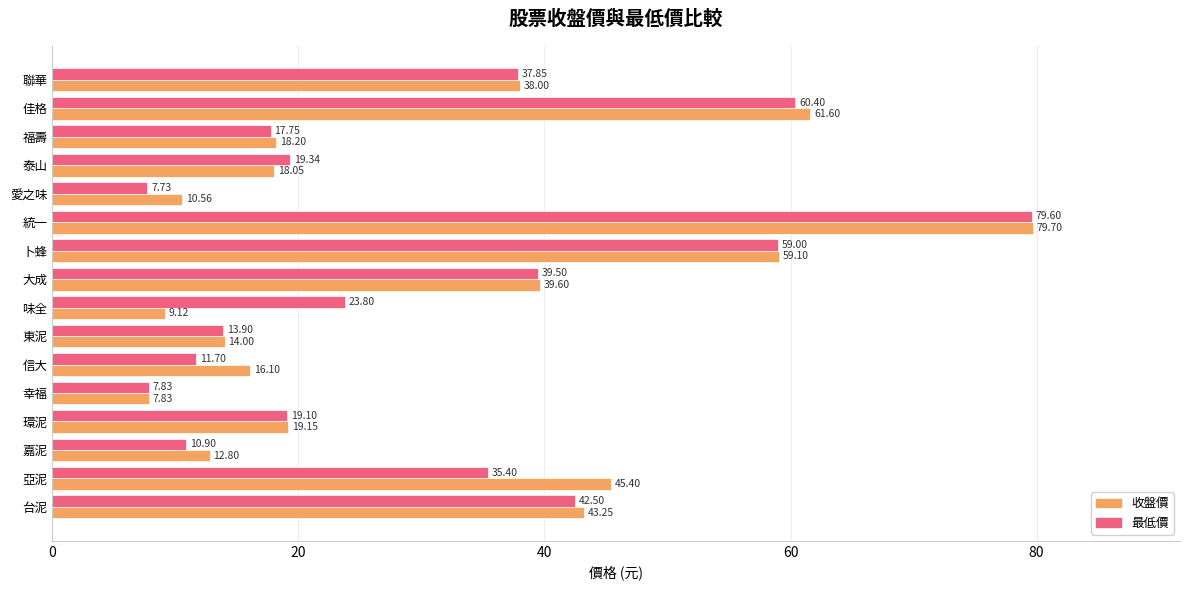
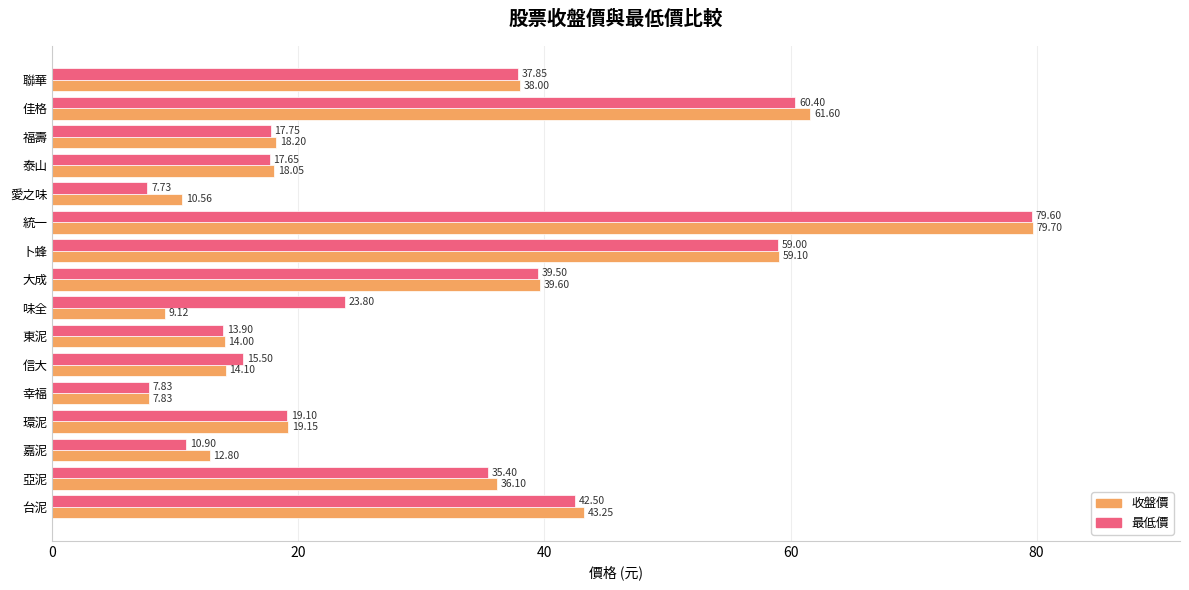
  {
    "收盤價": {
      "聯華": 38.00,
      "佳格": 61.60,
      "福壽": 18.20,
      "泰山": 18.05,
      "愛之味": 10.56,
      "統一": 79.70,
      "卜蜂": 59.10,
      "大成": 39.60,
      "味全": 9.12,
      "東泥": 14.00,
-     "信大": 16.10,
+     "信大": 14.10,
      "幸福": 7.83,
      "環泥": 19.15,
      "嘉泥": 12.80,
-     "亞泥": 45.40,
+     "亞泥": 36.10,
      "台泥": 43.25
    },
    "最低價": {
      "聯華": 37.85,
      "佳格": 60.40,
      "福壽": 17.75,
-     "泰山": 19.34,
+     "泰山": 17.65,
      "愛之味": 7.73,
      "統一": 79.60,
      "卜蜂": 59.00,
      "大成": 39.50,
      "味全": 23.80,
      "東泥": 13.90,
-     "信大": 11.70,
+     "信大": 15.50,
      "幸福": 7.83,
      "環泥": 19.10,
      "嘉泥": 10.90,
      "亞泥": 35.40,
      "台泥": 42.50
    }
  }
